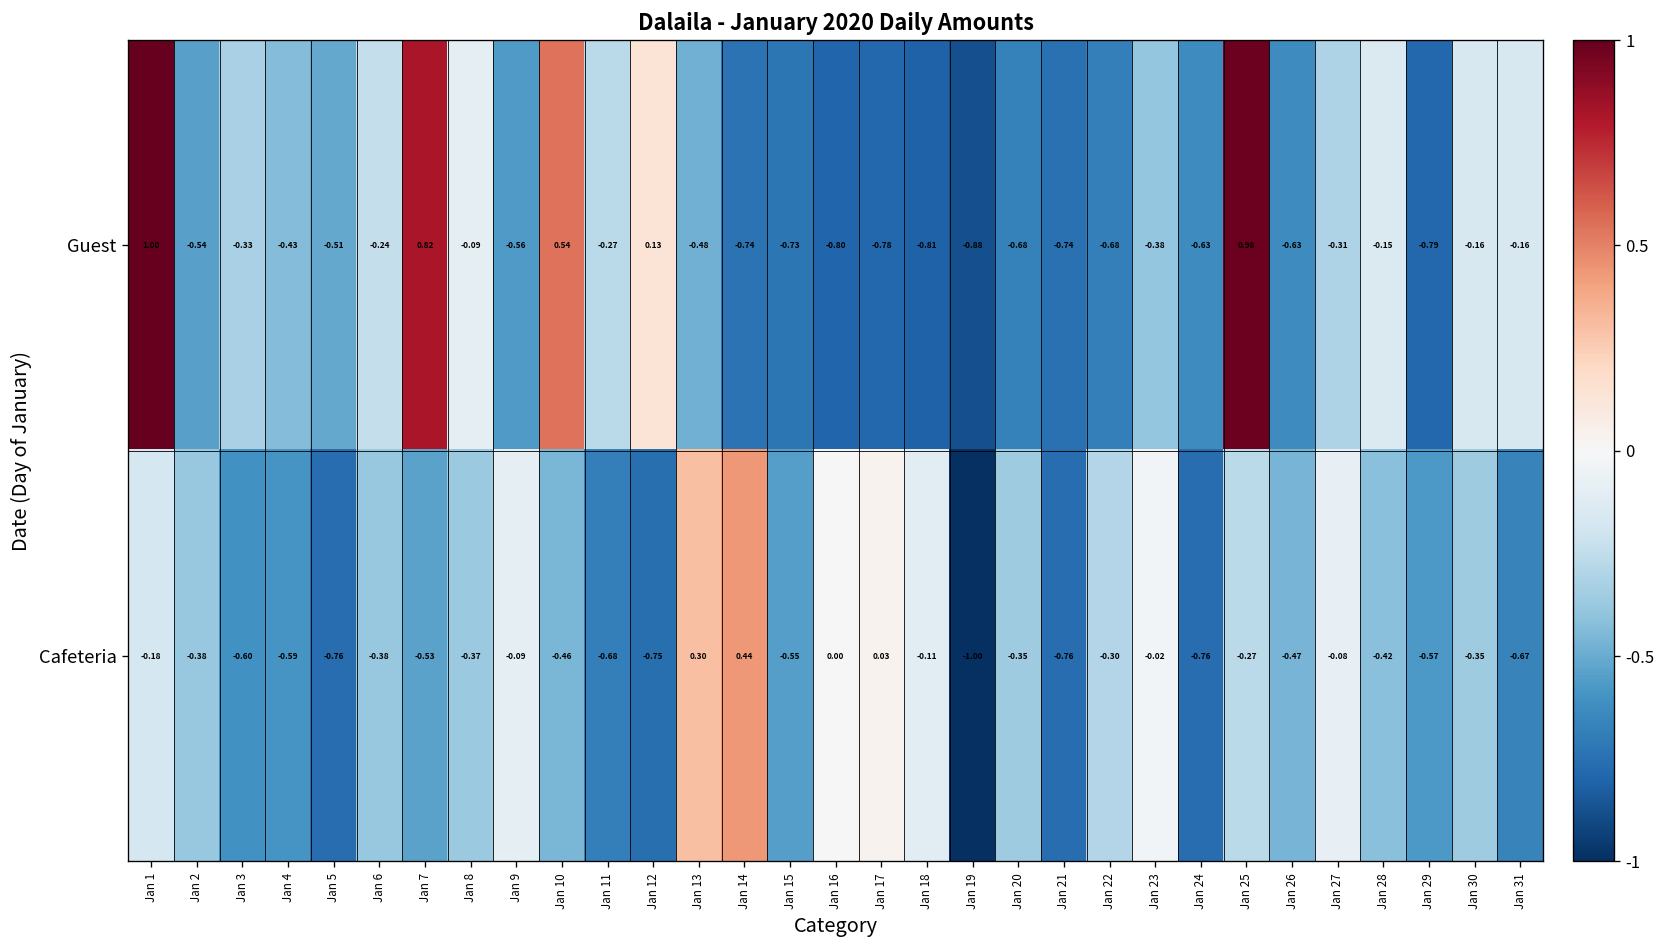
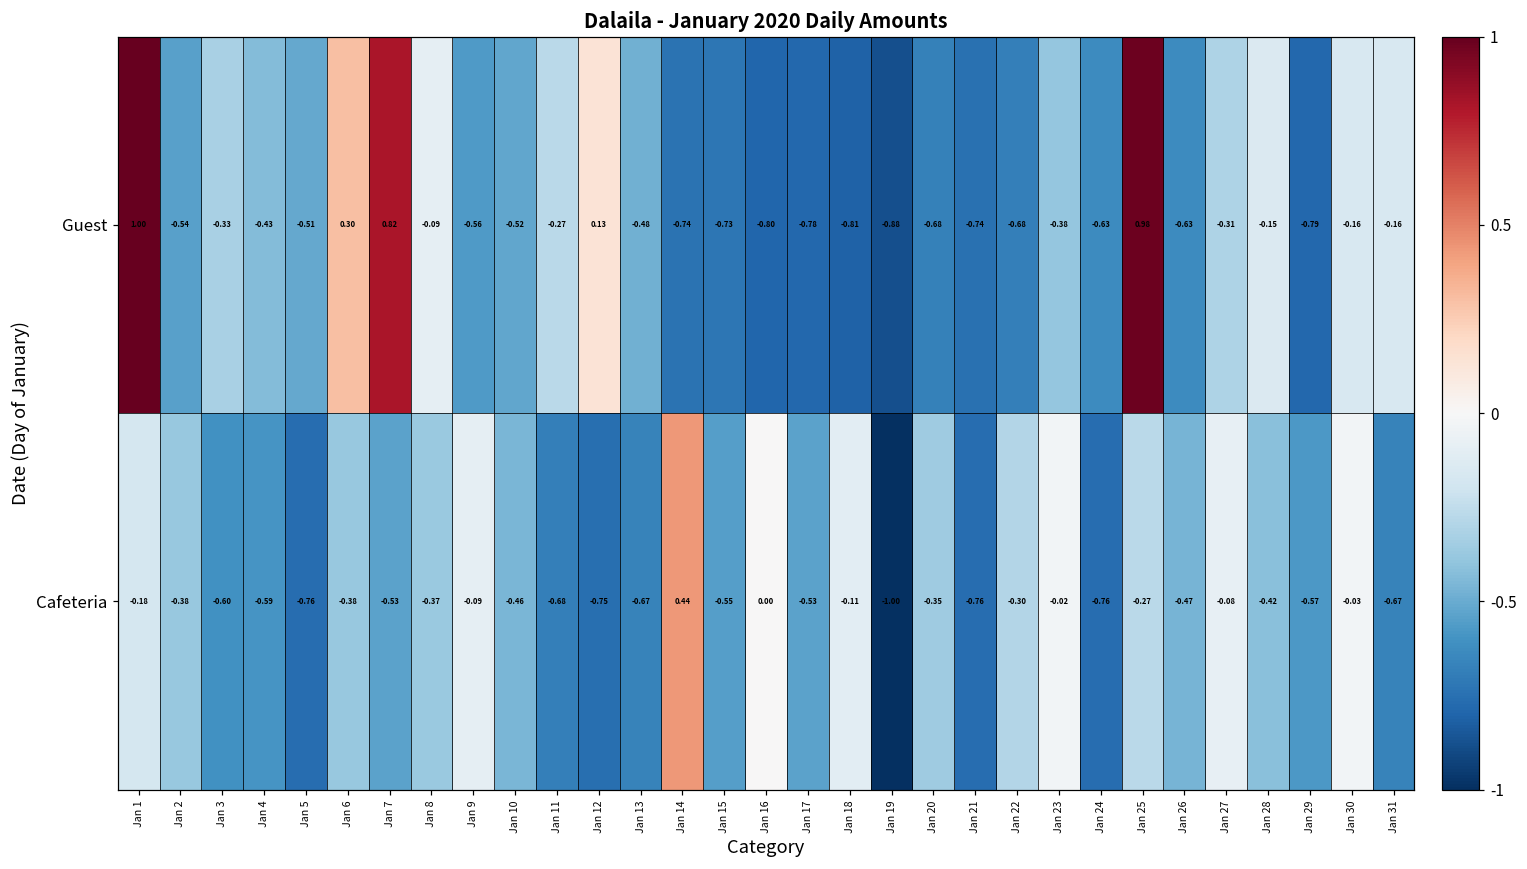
  {
    "Guest": {
      "Jan 1": 1.00,
      "Jan 2": -0.54,
      "Jan 3": -0.33,
      "Jan 4": -0.43,
      "Jan 5": -0.51,
-     "Jan 6": -0.24,
+     "Jan 6": 0.30,
      "Jan 7": 0.82,
      "Jan 8": -0.09,
      "Jan 9": -0.56,
-     "Jan 10": 0.54,
+     "Jan 10": -0.52,
      "Jan 11": -0.27,
      "Jan 12": 0.13,
      "Jan 13": -0.48,
      "Jan 14": -0.74,
      "Jan 15": -0.73,
      "Jan 16": -0.80,
      "Jan 17": -0.78,
      "Jan 18": -0.81,
      "Jan 19": -0.88,
      "Jan 20": -0.68,
      "Jan 21": -0.74,
      "Jan 22": -0.68,
      "Jan 23": -0.38,
      "Jan 24": -0.63,
      "Jan 25": 0.98,
      "Jan 26": -0.63,
      "Jan 27": -0.31,
      "Jan 28": -0.15,
      "Jan 29": -0.79,
      "Jan 30": -0.16,
      "Jan 31": -0.16
    },
    "Cafeteria": {
      "Jan 1": -0.18,
      "Jan 2": -0.38,
      "Jan 3": -0.60,
      "Jan 4": -0.59,
      "Jan 5": -0.76,
      "Jan 6": -0.38,
      "Jan 7": -0.53,
      "Jan 8": -0.37,
      "Jan 9": -0.09,
      "Jan 10": -0.46,
      "Jan 11": -0.68,
      "Jan 12": -0.75,
-     "Jan 13": 0.30,
+     "Jan 13": -0.67,
      "Jan 14": 0.44,
      "Jan 15": -0.55,
      "Jan 16": 0.00,
-     "Jan 17": 0.03,
+     "Jan 17": -0.53,
      "Jan 18": -0.11,
      "Jan 19": -1.00,
      "Jan 20": -0.35,
      "Jan 21": -0.76,
      "Jan 22": -0.30,
      "Jan 23": -0.02,
      "Jan 24": -0.76,
      "Jan 25": -0.27,
      "Jan 26": -0.47,
      "Jan 27": -0.08,
      "Jan 28": -0.42,
      "Jan 29": -0.57,
-     "Jan 30": -0.35,
+     "Jan 30": -0.03,
      "Jan 31": -0.67
    }
  }
